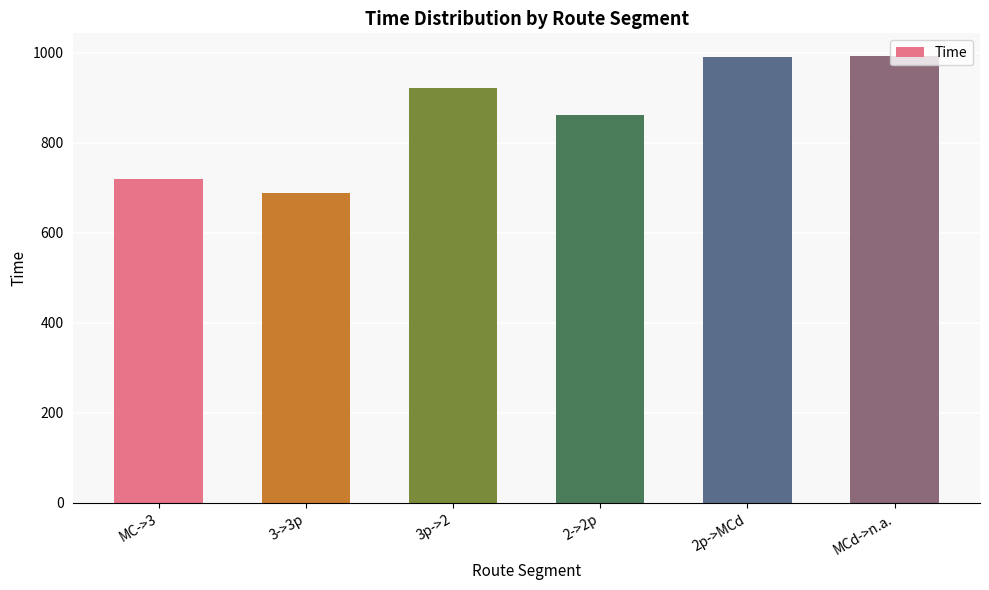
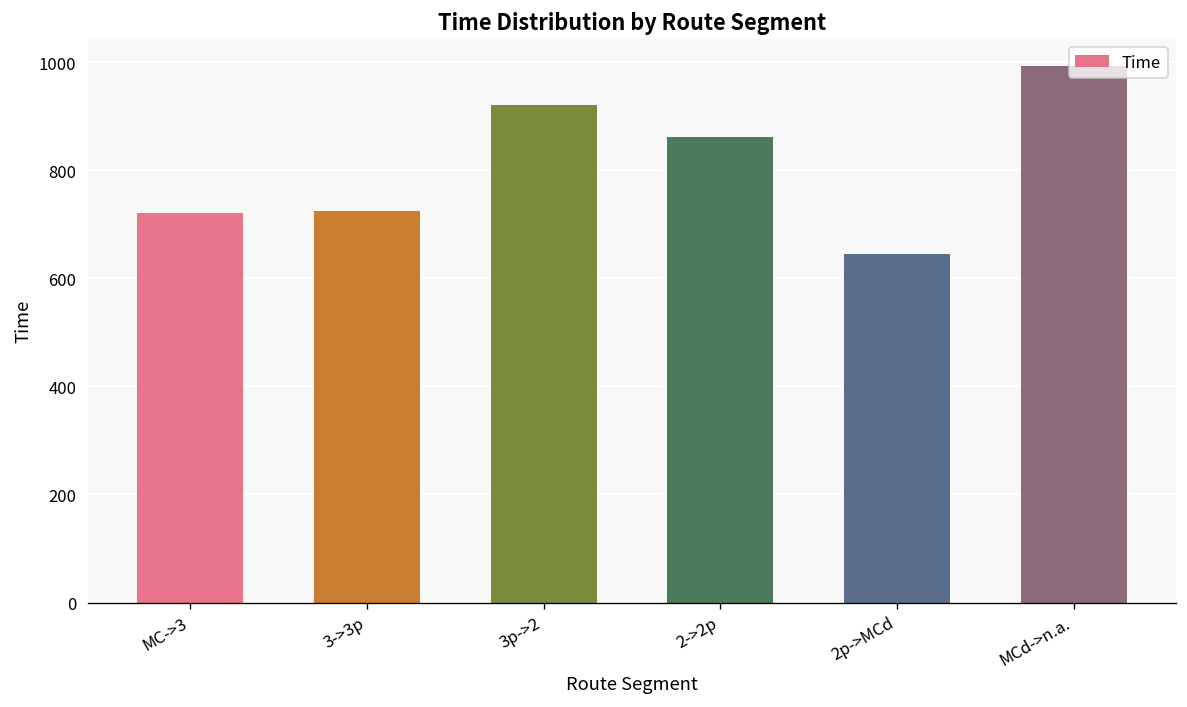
  {
    "MC->3": 720,
-   "3->3p": 690,
+   "3->3p": 720,
    "3p->2": 920,
    "2->2p": 860,
-   "2p->MCd": 990
+   "2p->MCd": 640
  }
